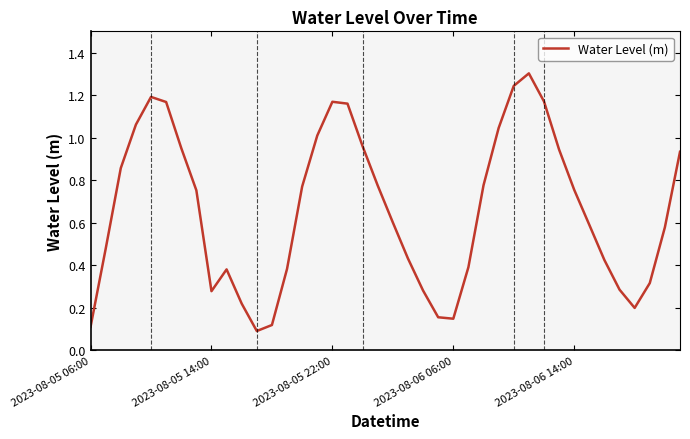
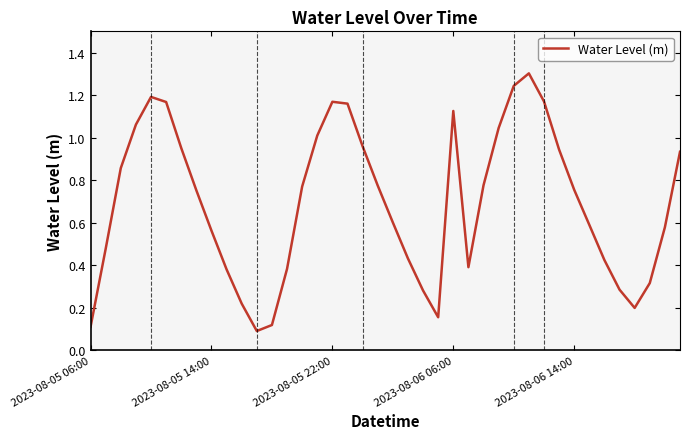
  {
    "2023-08-05 06:00": 0.11,
-   "2023-08-05 14:00": 0.28,
+   "2023-08-05 14:00": 0.56,
    "2023-08-05 22:00": 1.17,
-   "2023-08-06 06:00": 0.15,
+   "2023-08-06 06:00": 1.13,
    "2023-08-06 14:00": 0.75
  }
